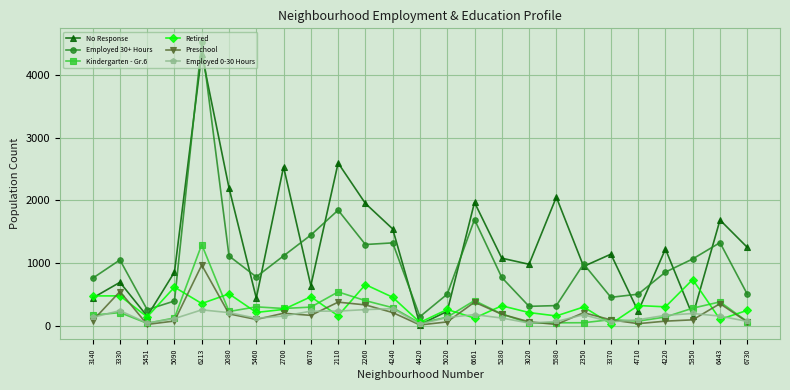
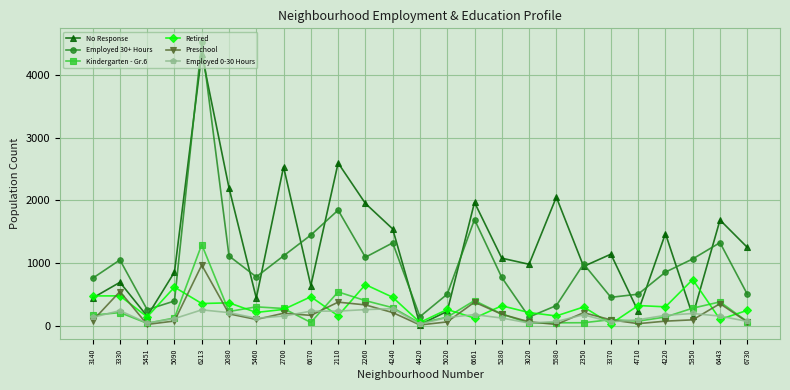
  {
    "No Response": {
      "3330": 700,
      "5090": 900,
      "2080": 2200,
      "5460": 400,
      "2700": 2500,
      "6670": 600,
      "2110": 2600,
      "2260": 2000,
      "4240": 1500,
      "6661": 2000,
      "5280": 1100,
      "3020": 1000,
      "5580": 2100,
      "3370": 1100,
      "4710": 200,
-     "4220": 1200,
+     "4220": 1500,
      "6443": 1700,
      "6730": 1300
    },
    "Employed 30+ Hours": {
      "3140": 800,
      "3330": 1000,
      "5451": 300,
      "5090": 400,
      "2080": 1100,
      "5460": 800,
      "2700": 1100,
      "6670": 1400,
      "2110": 1800,
-     "2260": 1300,
+     "2260": 1100,
      "4240": 1300,
      "4420": 100,
      "5020": 500,
      "6661": 1700,
      "5280": 800,
-     "3020": 300,
+     "3020": 100,
      "5580": 300,
      "3370": 500,
      "4710": 500,
      "4220": 900,
      "5350": 1100,
      "6443": 1300,
      "6730": 500
    },
    "Kindergarten - Gr.6": {
      "6213": 1300,
      "5460": 300,
-     "6670": 300,
+     "6670": 100,
      "2110": 500,
      "2260": 400,
      "2350": 0,
      "5350": 300
    },
    "Retired": {
      "3330": 500,
      "5090": 600,
      "6213": 400,
-     "2080": 500,
+     "2080": 400,
      "5460": 200,
      "6670": 500,
      "2110": 200,
      "2260": 700,
      "4240": 500,
      "6661": 100,
      "5280": 300,
      "3020": 200,
      "5580": 200,
      "2350": 300,
      "4710": 300,
      "4220": 300,
      "5350": 700,
      "6443": 100,
      "6730": 200
    },
    "Preschool": {
      "3140": 100,
      "3330": 500,
      "6213": 1000,
      "2700": 200,
      "6670": 200,
      "2110": 400,
      "2260": 300,
      "4240": 200,
      "5020": 100,
      "4710": 0,
      "4220": 100,
      "5350": 100
    },
    "Employed 0-30 Hours": {
      "6213": 300,
      "2700": 200,
      "6670": 200,
      "2110": 200,
      "2260": 300,
      "6661": 200,
      "5280": 100,
      "6443": 200
    }
  }
